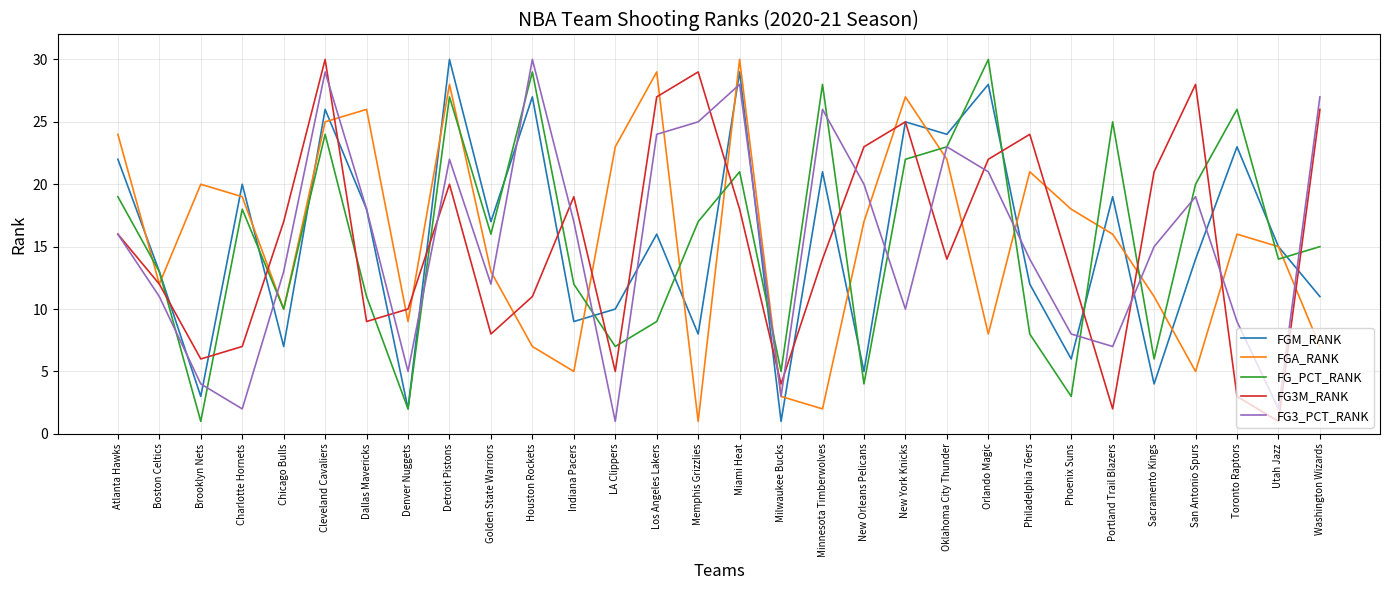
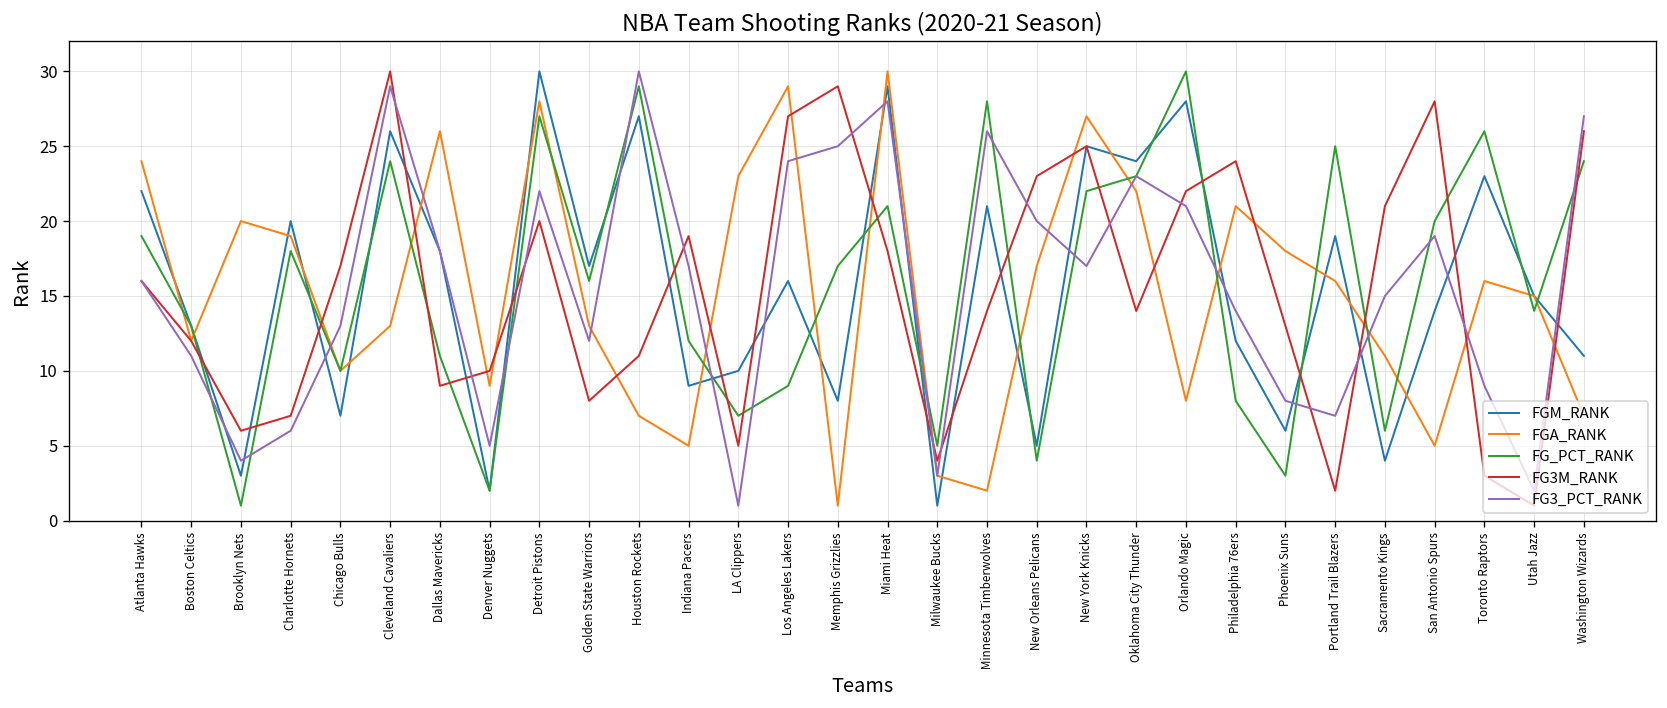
  {
    "FGM_RANK": {
      "Atlanta Hawks": 22,
      "Brooklyn Nets": 3,
      "Charlotte Hornets": 20,
      "Chicago Bulls": 7,
      "Cleveland Cavaliers": 26,
      "Detroit Pistons": 30,
      "Golden State Warriors": 17,
      "Houston Rockets": 27,
      "Indiana Pacers": 9,
      "LA Clippers": 10,
      "Los Angeles Lakers": 16,
      "Memphis Grizzlies": 8,
      "Miami Heat": 29,
      "Milwaukee Bucks": 1,
      "Minnesota Timberwolves": 21,
      "New Orleans Pelicans": 5,
      "Oklahoma City Thunder": 24,
      "Orlando Magic": 28,
      "Philadelphia 76ers": 12,
      "Phoenix Suns": 6,
      "Portland Trail Blazers": 19,
      "Sacramento Kings": 4,
      "San Antonio Spurs": 14,
      "Toronto Raptors": 23,
      "Washington Wizards": 11
    },
    "FGA_RANK": {
      "Atlanta Hawks": 24,
      "Brooklyn Nets": 20,
      "Charlotte Hornets": 19,
-     "Cleveland Cavaliers": 25,
+     "Cleveland Cavaliers": 13,
      "Dallas Mavericks": 26,
      "Denver Nuggets": 9,
      "Detroit Pistons": 28,
      "Golden State Warriors": 13,
      "Houston Rockets": 7,
      "Indiana Pacers": 5,
      "LA Clippers": 23,
      "Los Angeles Lakers": 29,
      "Memphis Grizzlies": 1,
      "Miami Heat": 30,
      "Minnesota Timberwolves": 2,
      "New Orleans Pelicans": 17,
      "New York Knicks": 27,
      "Oklahoma City Thunder": 22,
      "Orlando Magic": 8,
      "Philadelphia 76ers": 21,
      "Phoenix Suns": 18,
      "Portland Trail Blazers": 16,
      "Sacramento Kings": 11,
      "San Antonio Spurs": 5,
      "Toronto Raptors": 16
    },
    "FG_PCT_RANK": {
      "Atlanta Hawks": 19,
      "Brooklyn Nets": 1,
      "Charlotte Hornets": 18,
      "Cleveland Cavaliers": 24,
      "Dallas Mavericks": 11,
      "Detroit Pistons": 27,
      "Golden State Warriors": 16,
      "Houston Rockets": 29,
      "Indiana Pacers": 12,
      "LA Clippers": 7,
      "Los Angeles Lakers": 9,
      "Memphis Grizzlies": 17,
      "Miami Heat": 21,
      "Milwaukee Bucks": 5,
      "Minnesota Timberwolves": 28,
      "New Orleans Pelicans": 4,
      "New York Knicks": 22,
      "Orlando Magic": 30,
      "Philadelphia 76ers": 8,
      "Phoenix Suns": 3,
      "Portland Trail Blazers": 25,
      "Sacramento Kings": 6,
      "San Antonio Spurs": 20,
      "Toronto Raptors": 26,
      "Utah Jazz": 14,
-     "Washington Wizards": 15
+     "Washington Wizards": 24
    },
    "FG3M_RANK": {
      "Brooklyn Nets": 6,
      "Charlotte Hornets": 7,
      "Chicago Bulls": 17,
      "Cleveland Cavaliers": 30,
      "Dallas Mavericks": 9,
      "Denver Nuggets": 10,
      "Detroit Pistons": 20,
      "Golden State Warriors": 8,
      "Houston Rockets": 11,
      "Indiana Pacers": 19,
      "LA Clippers": 5,
      "Los Angeles Lakers": 27,
      "Memphis Grizzlies": 29,
      "Miami Heat": 18,
      "Milwaukee Bucks": 4,
      "Minnesota Timberwolves": 14,
      "New Orleans Pelicans": 23,
      "Oklahoma City Thunder": 14,
      "Orlando Magic": 22,
      "Philadelphia 76ers": 24,
      "Phoenix Suns": 13,
      "Portland Trail Blazers": 2,
      "Sacramento Kings": 21,
      "San Antonio Spurs": 28,
      "Washington Wizards": 26
    },
    "FG3_PCT_RANK": {
      "Boston Celtics": 11,
      "Brooklyn Nets": 4,
-     "Charlotte Hornets": 2,
+     "Charlotte Hornets": 6,
      "Chicago Bulls": 13,
      "Cleveland Cavaliers": 29,
      "Denver Nuggets": 5,
      "Detroit Pistons": 22,
      "Golden State Warriors": 12,
      "Houston Rockets": 30,
      "Indiana Pacers": 17,
      "LA Clippers": 1,
      "Los Angeles Lakers": 24,
      "Memphis Grizzlies": 25,
      "Miami Heat": 28,
      "Minnesota Timberwolves": 26,
      "New Orleans Pelicans": 20,
-     "New York Knicks": 10,
+     "New York Knicks": 17,
      "Orlando Magic": 21,
      "Philadelphia 76ers": 14,
      "Phoenix Suns": 8,
      "Portland Trail Blazers": 7,
      "Sacramento Kings": 15,
      "San Antonio Spurs": 19,
      "Toronto Raptors": 9,
      "Washington Wizards": 27
    }
  }
